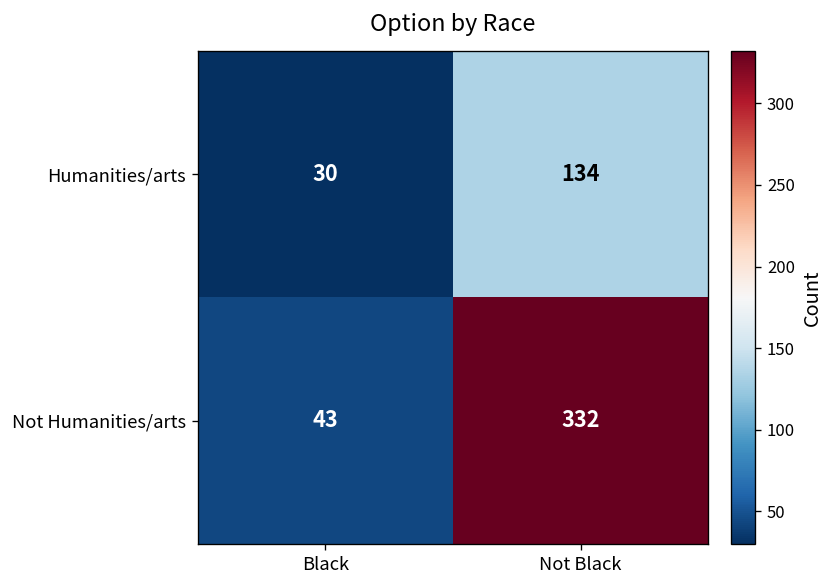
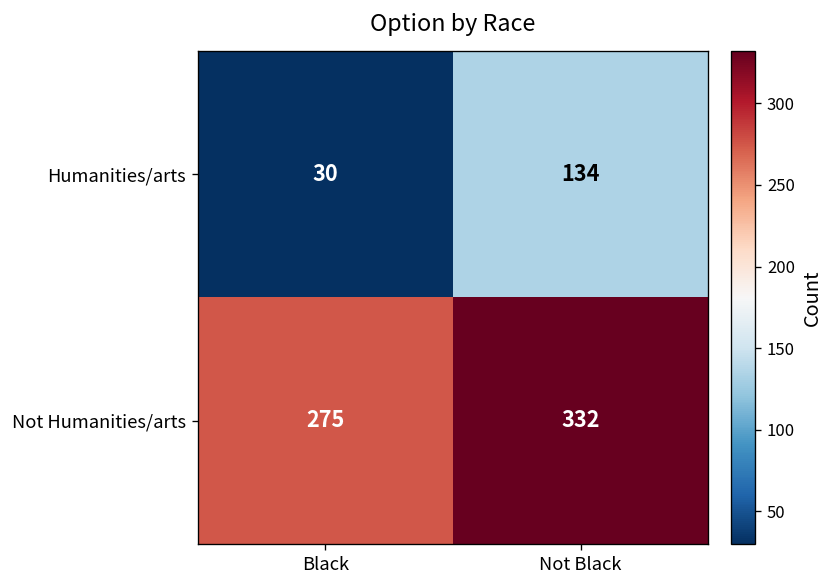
  {
    "Humanities/arts": {
      "Black": 30,
      "Not Black": 134
    },
    "Not Humanities/arts": {
-     "Black": 43,
+     "Black": 275,
      "Not Black": 332
    }
  }
